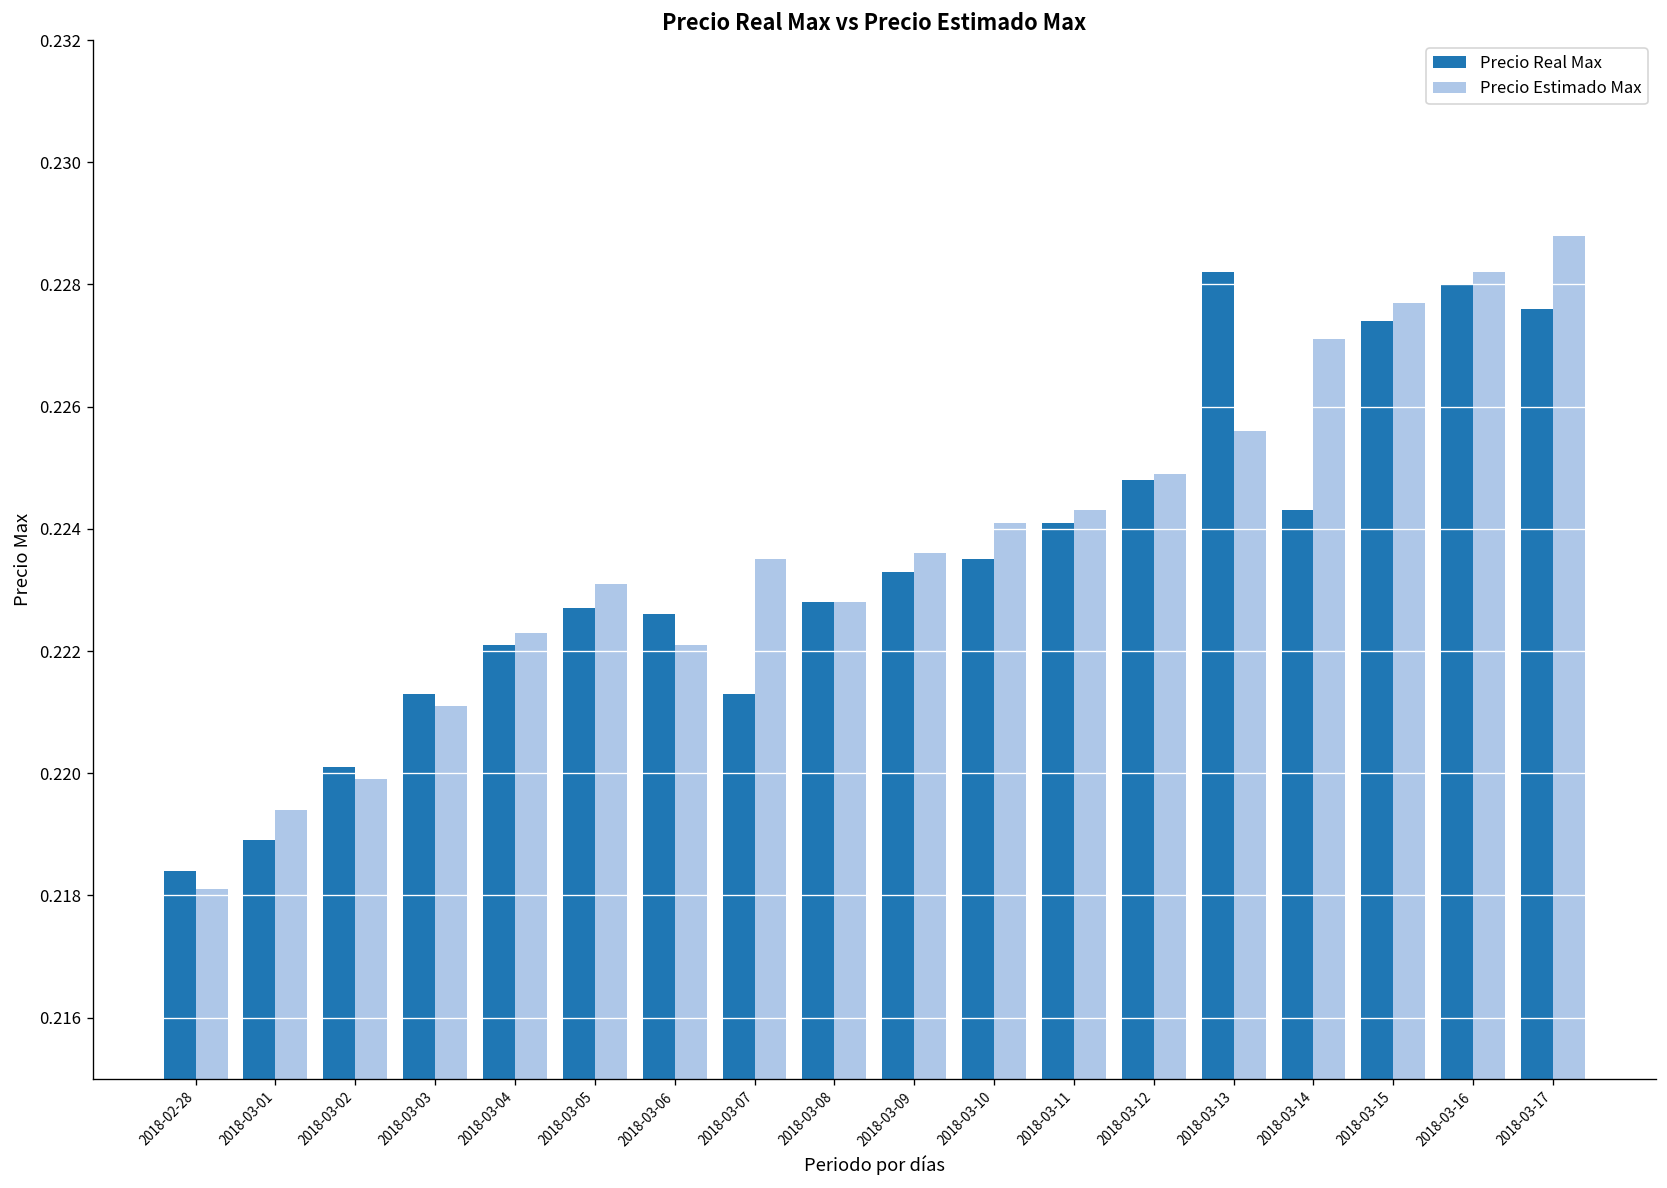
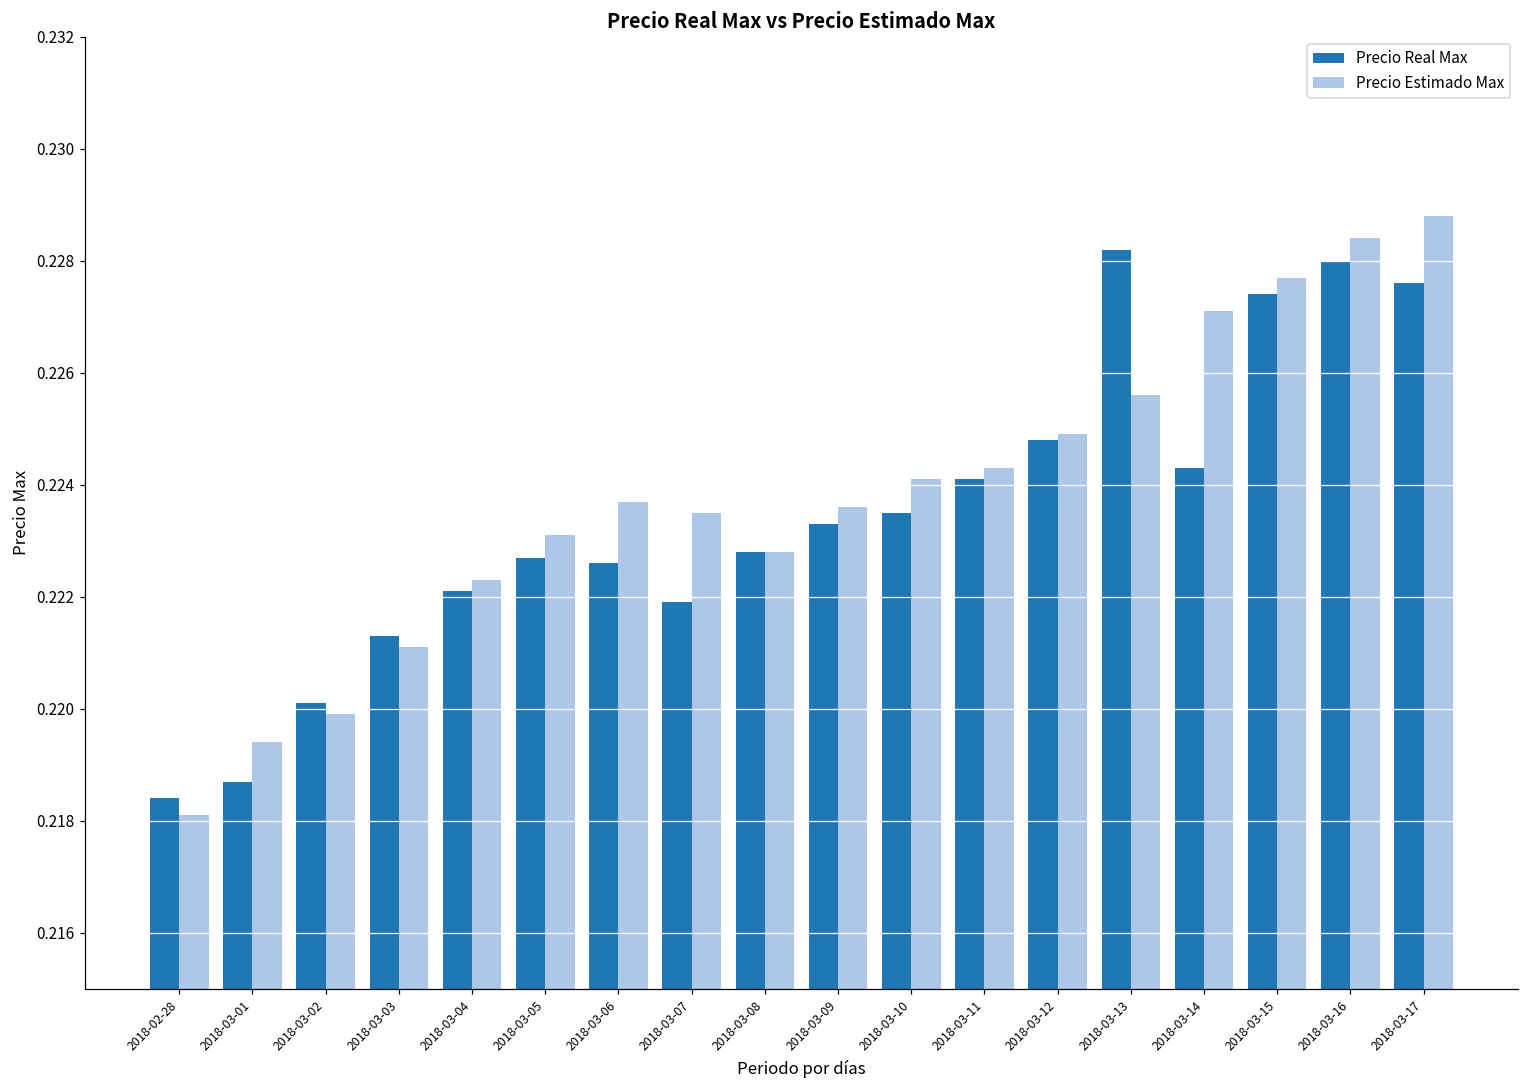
  {
    "Precio Real Max": {
      "2018-02-28": 0.2184,
-     "2018-03-01": 0.2189,
+     "2018-03-01": 0.2187,
      "2018-03-02": 0.2201,
      "2018-03-03": 0.2213,
      "2018-03-04": 0.2221,
      "2018-03-05": 0.2227,
      "2018-03-06": 0.2226,
-     "2018-03-07": 0.2213,
+     "2018-03-07": 0.2219,
      "2018-03-08": 0.2228,
      "2018-03-09": 0.2233,
      "2018-03-10": 0.2235,
      "2018-03-11": 0.2241,
      "2018-03-12": 0.2248,
      "2018-03-13": 0.2282,
      "2018-03-14": 0.2243,
      "2018-03-15": 0.2274,
      "2018-03-16": 0.2280,
      "2018-03-17": 0.2276
    },
    "Precio Estimado Max": {
      "2018-02-28": 0.2181,
      "2018-03-01": 0.2194,
      "2018-03-02": 0.2199,
      "2018-03-03": 0.2211,
      "2018-03-04": 0.2223,
      "2018-03-05": 0.2231,
-     "2018-03-06": 0.2221,
+     "2018-03-06": 0.2237,
      "2018-03-07": 0.2235,
      "2018-03-08": 0.2228,
      "2018-03-09": 0.2236,
      "2018-03-10": 0.2241,
      "2018-03-11": 0.2243,
      "2018-03-12": 0.2249,
      "2018-03-13": 0.2256,
      "2018-03-14": 0.2271,
      "2018-03-15": 0.2277,
-     "2018-03-16": 0.2282,
+     "2018-03-16": 0.2284,
      "2018-03-17": 0.2288
    }
  }
